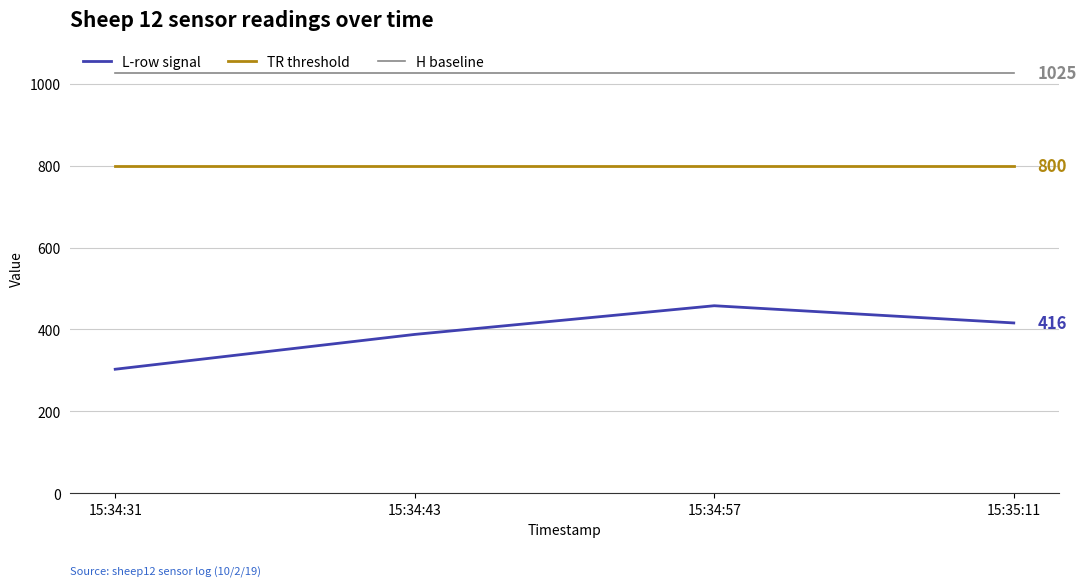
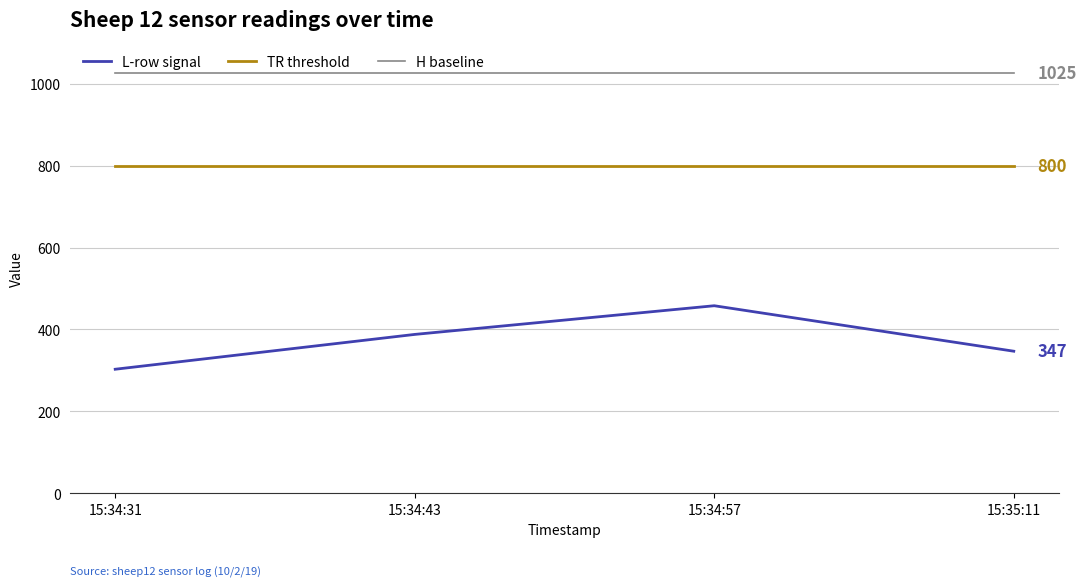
  {
    "L-row signal": {
-     "15:35:11": 416
+     "15:35:11": 347
    },
    "TR threshold": {
      "15:35:11": 800
    },
    "H baseline": {
      "15:35:11": 1025
    }
  }
